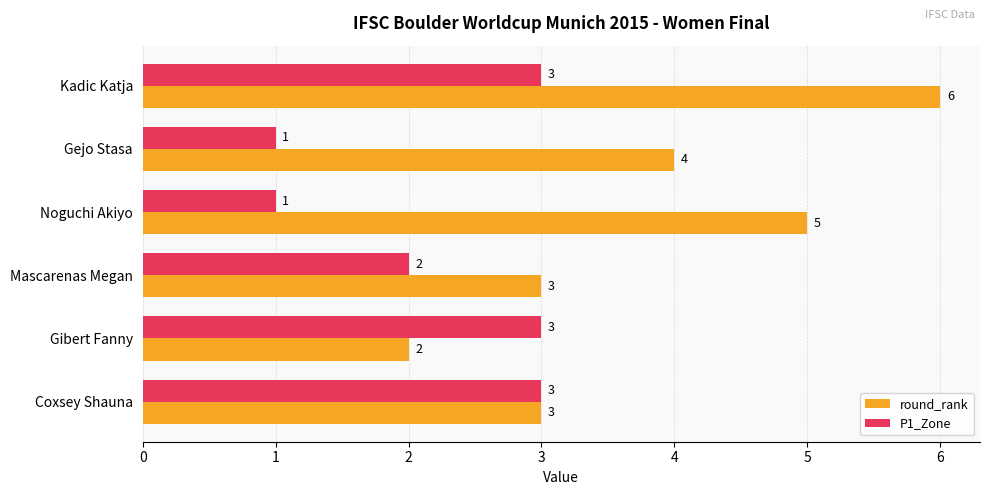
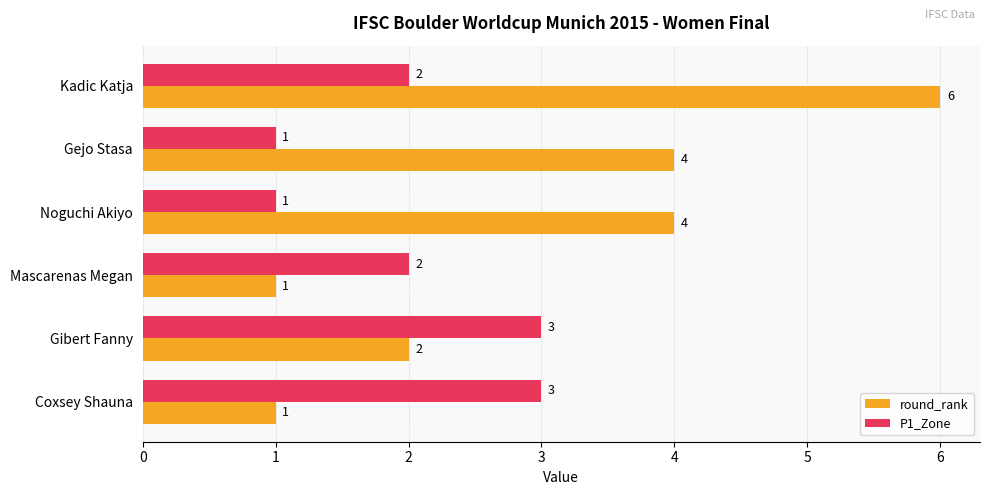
  {
    "round_rank": {
      "Kadic Katja": 6,
      "Gejo Stasa": 4,
-     "Noguchi Akiyo": 5,
-     "Mascarenas Megan": 3,
+     "Noguchi Akiyo": 4,
+     "Mascarenas Megan": 1,
      "Gibert Fanny": 2,
-     "Coxsey Shauna": 3
+     "Coxsey Shauna": 1
    },
    "P1_Zone": {
-     "Kadic Katja": 3,
+     "Kadic Katja": 2,
      "Gejo Stasa": 1,
      "Noguchi Akiyo": 1,
      "Mascarenas Megan": 2,
      "Gibert Fanny": 3,
      "Coxsey Shauna": 3
    }
  }
